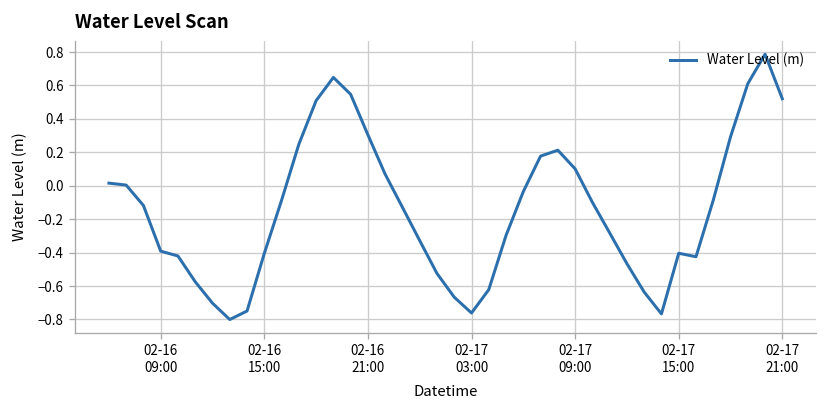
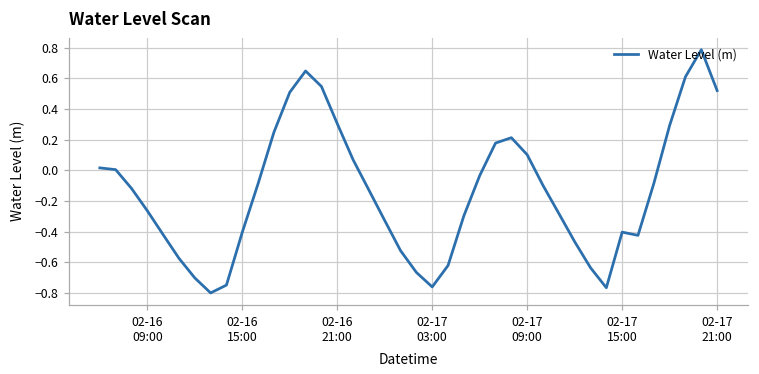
  {
-   "02-16 09:00": -0.39,
+   "02-16 09:00": -0.26,
    "02-16 15:00": -0.40,
    "02-16 21:00": 0.30,
    "02-17 03:00": -0.76,
    "02-17 09:00": 0.10,
    "02-17 15:00": -0.40,
    "02-17 21:00": 0.52
  }
